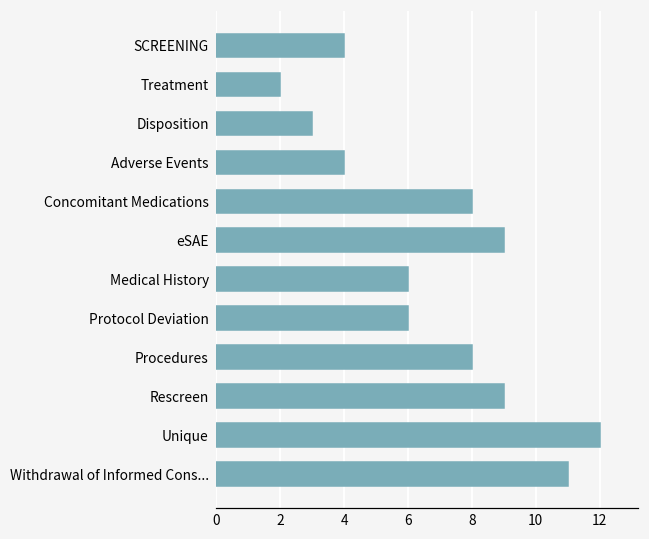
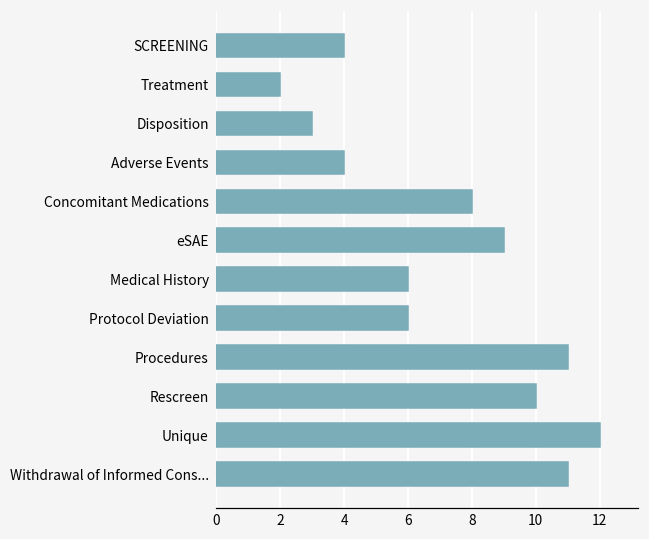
  {
    "SCREENING": 4,
    "Treatment": 2,
    "Disposition": 3,
    "Adverse Events": 4,
    "Concomitant Medications": 8,
    "eSAE": 9,
    "Medical History": 6,
    "Protocol Deviation": 6,
-   "Procedures": 8,
-   "Rescreen": 9,
+   "Procedures": 11,
+   "Rescreen": 10,
    "Unique": 12,
    "Withdrawal of Informed Cons...": 11
  }
